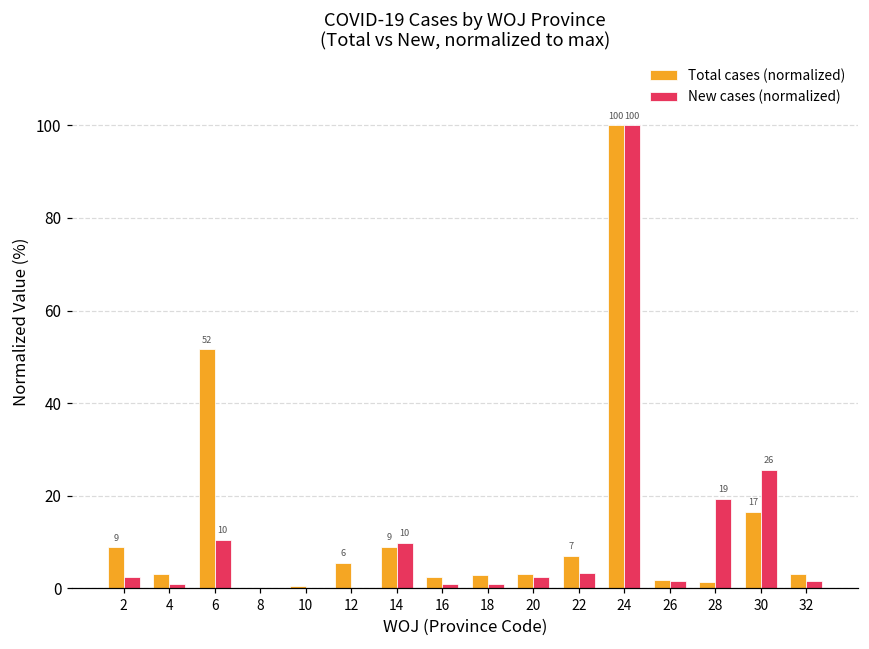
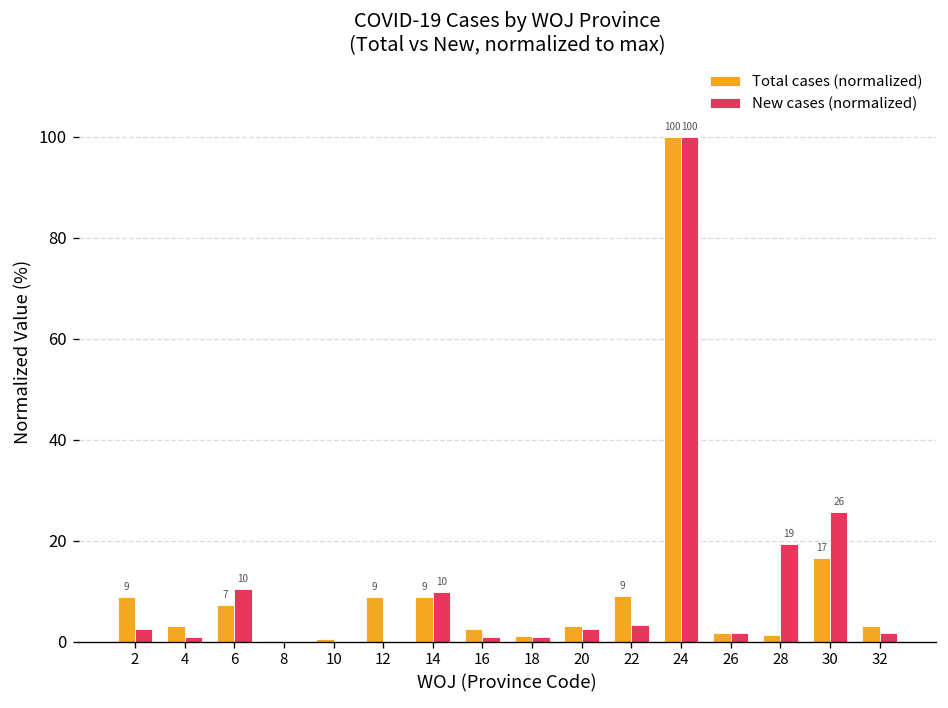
  {
    "Total cases (normalized)": {
      "2": 9,
-     "6": 52,
-     "12": 6,
+     "6": 7,
+     "12": 9,
      "14": 9,
-     "18": 3,
-     "22": 7,
+     "18": 1,
+     "22": 9,
      "24": 100,
      "30": 17
    },
    "New cases (normalized)": {
      "6": 10,
      "14": 10,
      "24": 100,
      "28": 19,
      "30": 26
    }
  }
